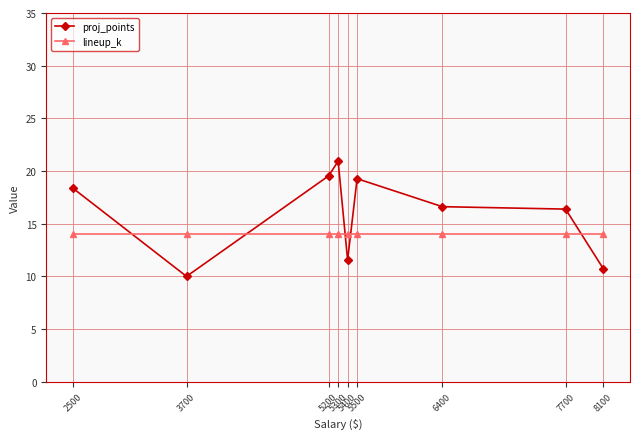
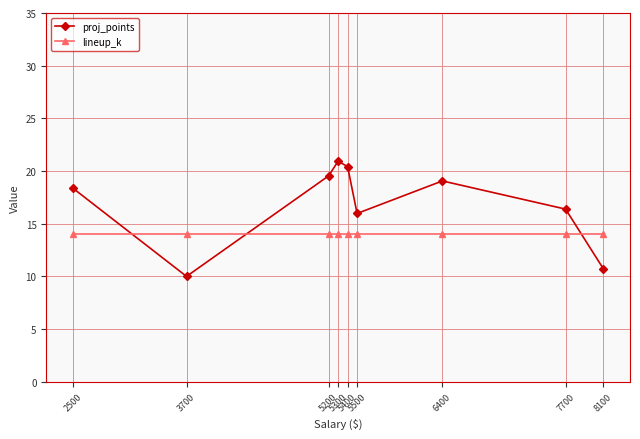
  {
    "proj_points": {
      "2500": 18.4,
      "3700": 10.0,
      "5200": 19.5,
      "5300": 20.9,
-     "5400": 11.5,
-     "5500": 19.3,
-     "6400": 16.6,
+     "5400": 20.4,
+     "5500": 16.0,
+     "6400": 19.1,
      "7700": 16.4,
      "8100": 10.7
    },
    "lineup_k": {
      "2500": 14.0,
      "3700": 14.0,
      "5200": 14.0,
      "5300": 14.0,
      "5400": 14.0,
      "5500": 14.0,
      "6400": 14.0,
      "7700": 14.0,
      "8100": 14.0
    }
  }
